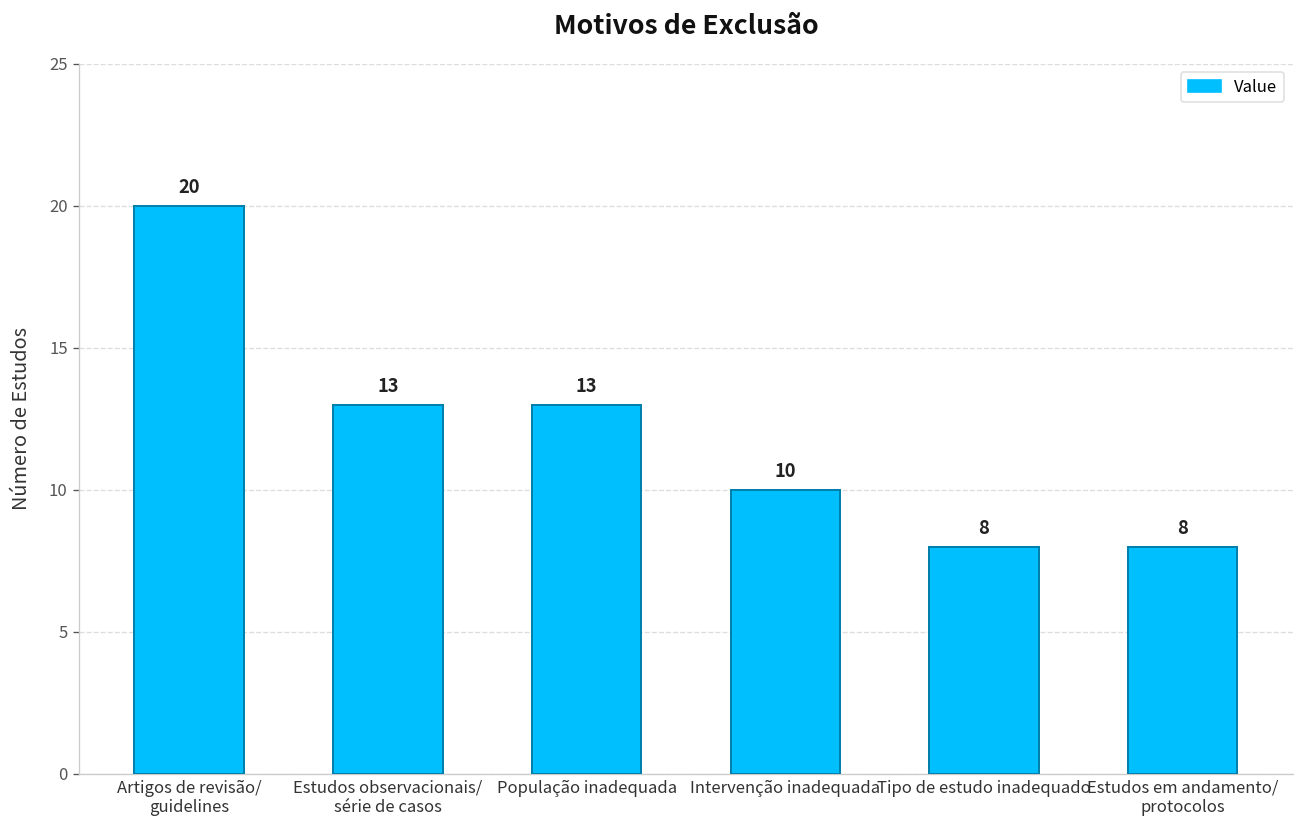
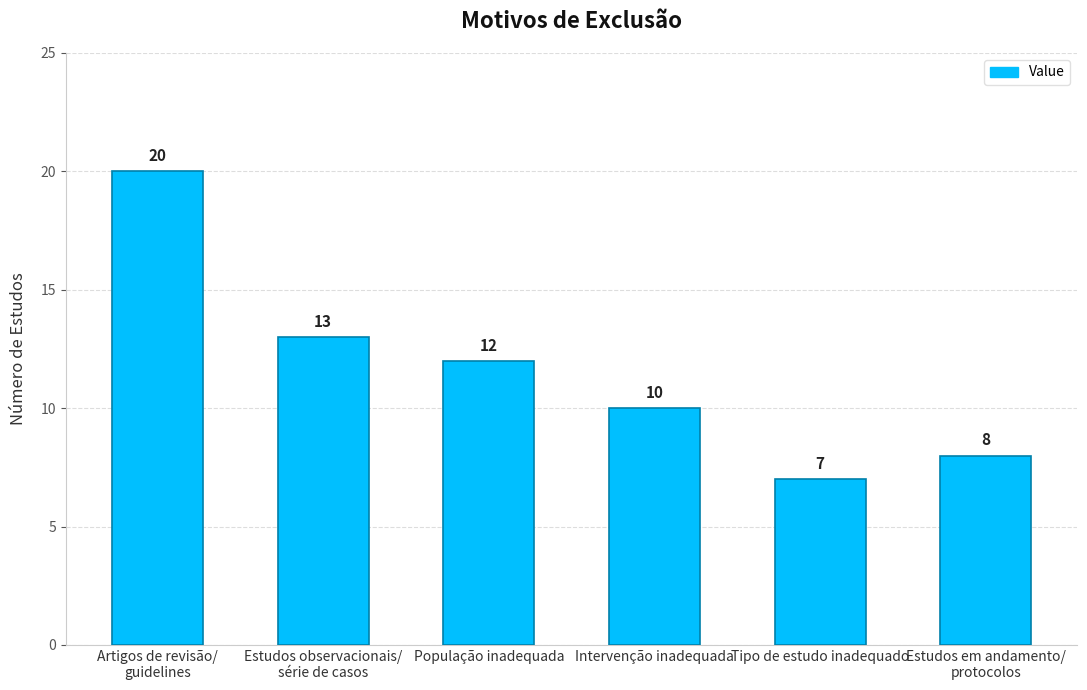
  {
    "Artigos de revisão/ guidelines": 20,
    "Estudos observacionais/ série de casos": 13,
-   "População inadequada": 13,
+   "População inadequada": 12,
    "Intervenção inadequada": 10,
-   "Tipo de estudo inadequado": 8,
+   "Tipo de estudo inadequado": 7,
    "Estudos em andamento/ protocolos": 8
  }
